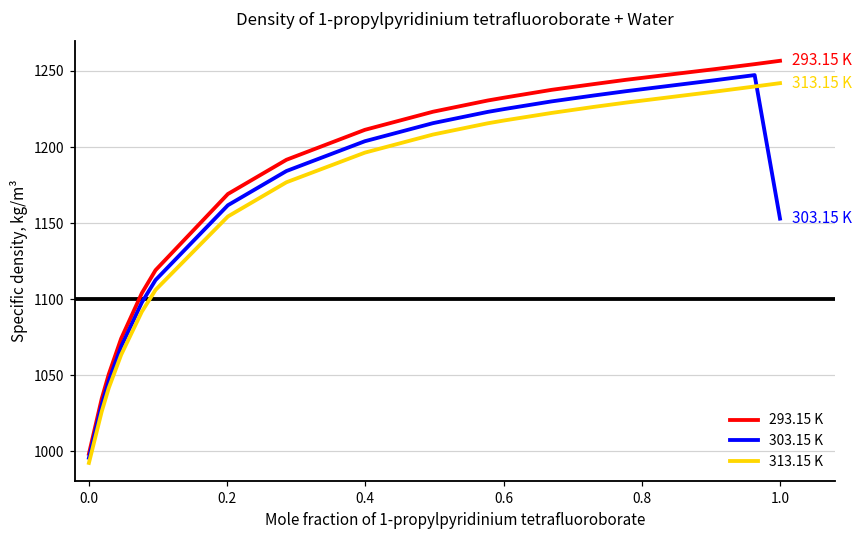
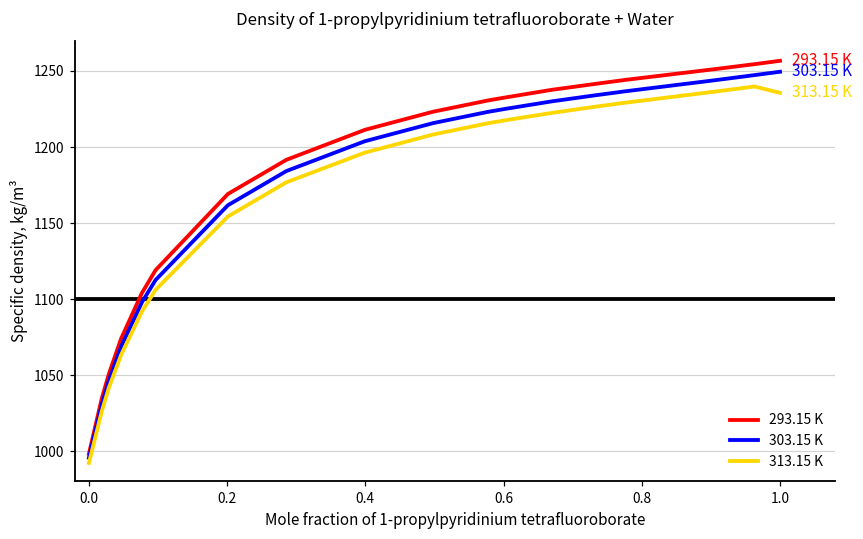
  {
    "293.15 K": {
      "0.0": 998
    },
    "303.15 K": {
      "0.0": 996,
-     "1.0": 1153
+     "1.0": 1250
    },
    "313.15 K": {
      "0.0": 992,
-     "1.0": 1242
+     "1.0": 1236
    }
  }
